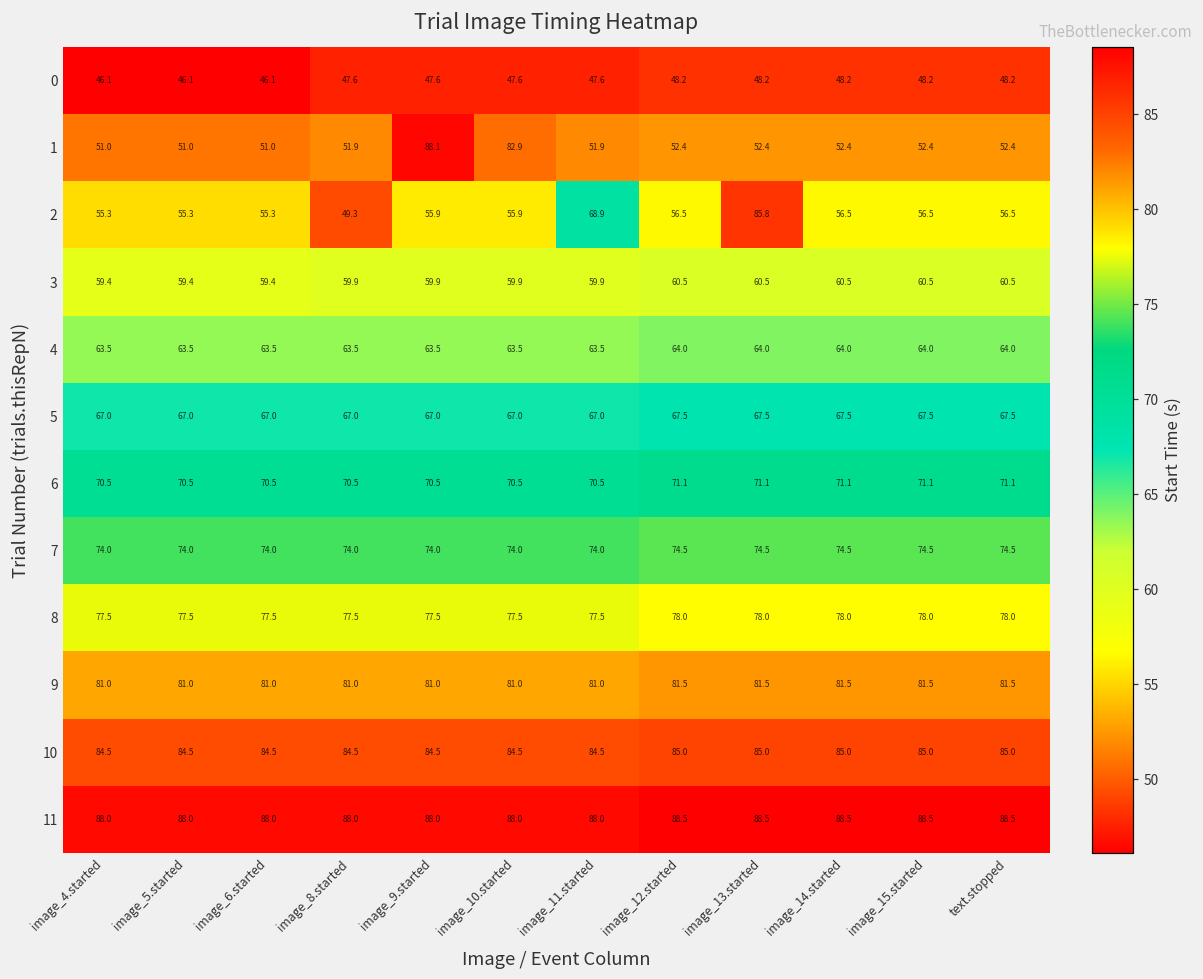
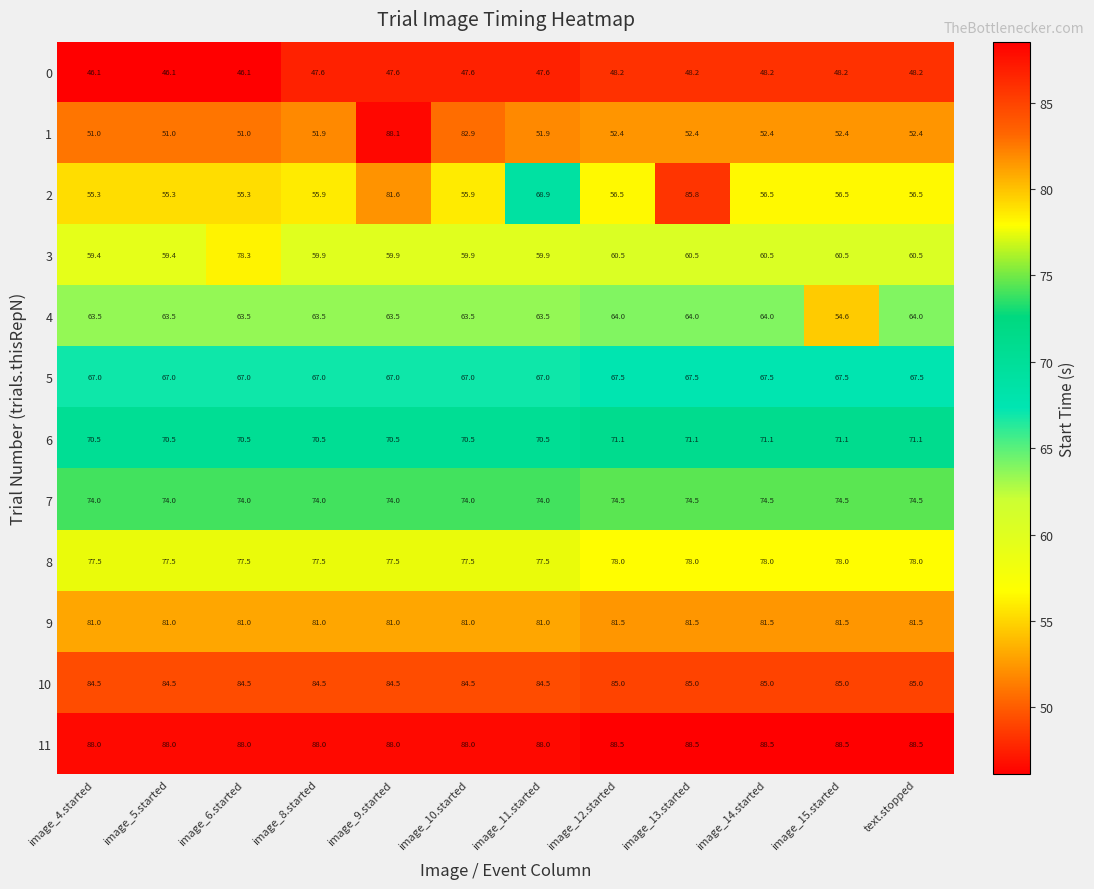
  {
    "0": {
      "image_4.started": 46.1,
      "image_5.started": 46.1,
      "image_6.started": 46.1,
      "image_8.started": 47.6,
      "image_9.started": 47.6,
      "image_10.started": 47.6,
      "image_11.started": 47.6,
      "image_12.started": 48.2,
      "image_13.started": 48.2,
      "image_14.started": 48.2,
      "image_15.started": 48.2,
      "text.stopped": 48.2
    },
    "1": {
      "image_4.started": 51.0,
      "image_5.started": 51.0,
      "image_6.started": 51.0,
      "image_8.started": 51.9,
      "image_9.started": 88.1,
      "image_10.started": 82.9,
      "image_11.started": 51.9,
      "image_12.started": 52.4,
      "image_13.started": 52.4,
      "image_14.started": 52.4,
      "image_15.started": 52.4,
      "text.stopped": 52.4
    },
    "2": {
      "image_4.started": 55.3,
      "image_5.started": 55.3,
      "image_6.started": 55.3,
-     "image_8.started": 49.3,
-     "image_9.started": 55.9,
+     "image_8.started": 55.9,
+     "image_9.started": 81.6,
      "image_10.started": 55.9,
      "image_11.started": 68.9,
      "image_12.started": 56.5,
      "image_13.started": 85.8,
      "image_14.started": 56.5,
      "image_15.started": 56.5,
      "text.stopped": 56.5
    },
    "3": {
      "image_4.started": 59.4,
      "image_5.started": 59.4,
-     "image_6.started": 59.4,
+     "image_6.started": 78.3,
      "image_8.started": 59.9,
      "image_9.started": 59.9,
      "image_10.started": 59.9,
      "image_11.started": 59.9,
      "image_12.started": 60.5,
      "image_13.started": 60.5,
      "image_14.started": 60.5,
      "image_15.started": 60.5,
      "text.stopped": 60.5
    },
    "4": {
      "image_4.started": 63.5,
      "image_5.started": 63.5,
      "image_6.started": 63.5,
      "image_8.started": 63.5,
      "image_9.started": 63.5,
      "image_10.started": 63.5,
      "image_11.started": 63.5,
      "image_12.started": 64.0,
      "image_13.started": 64.0,
      "image_14.started": 64.0,
-     "image_15.started": 64.0,
+     "image_15.started": 54.6,
      "text.stopped": 64.0
    },
    "5": {
      "image_4.started": 67.0,
      "image_5.started": 67.0,
      "image_6.started": 67.0,
      "image_8.started": 67.0,
      "image_9.started": 67.0,
      "image_10.started": 67.0,
      "image_11.started": 67.0,
      "image_12.started": 67.5,
      "image_13.started": 67.5,
      "image_14.started": 67.5,
      "image_15.started": 67.5,
      "text.stopped": 67.5
    },
    "6": {
      "image_4.started": 70.5,
      "image_5.started": 70.5,
      "image_6.started": 70.5,
      "image_8.started": 70.5,
      "image_9.started": 70.5,
      "image_10.started": 70.5,
      "image_11.started": 70.5,
      "image_12.started": 71.1,
      "image_13.started": 71.1,
      "image_14.started": 71.1,
      "image_15.started": 71.1,
      "text.stopped": 71.1
    },
    "7": {
      "image_4.started": 74.0,
      "image_5.started": 74.0,
      "image_6.started": 74.0,
      "image_8.started": 74.0,
      "image_9.started": 74.0,
      "image_10.started": 74.0,
      "image_11.started": 74.0,
      "image_12.started": 74.5,
      "image_13.started": 74.5,
      "image_14.started": 74.5,
      "image_15.started": 74.5,
      "text.stopped": 74.5
    },
    "8": {
      "image_4.started": 77.5,
      "image_5.started": 77.5,
      "image_6.started": 77.5,
      "image_8.started": 77.5,
      "image_9.started": 77.5,
      "image_10.started": 77.5,
      "image_11.started": 77.5,
      "image_12.started": 78.0,
      "image_13.started": 78.0,
      "image_14.started": 78.0,
      "image_15.started": 78.0,
      "text.stopped": 78.0
    },
    "9": {
      "image_4.started": 81.0,
      "image_5.started": 81.0,
      "image_6.started": 81.0,
      "image_8.started": 81.0,
      "image_9.started": 81.0,
      "image_10.started": 81.0,
      "image_11.started": 81.0,
      "image_12.started": 81.5,
      "image_13.started": 81.5,
      "image_14.started": 81.5,
      "image_15.started": 81.5,
      "text.stopped": 81.5
    },
    "10": {
      "image_4.started": 84.5,
      "image_5.started": 84.5,
      "image_6.started": 84.5,
      "image_8.started": 84.5,
      "image_9.started": 84.5,
      "image_10.started": 84.5,
      "image_11.started": 84.5,
      "image_12.started": 85.0,
      "image_13.started": 85.0,
      "image_14.started": 85.0,
      "image_15.started": 85.0,
      "text.stopped": 85.0
    },
    "11": {
      "image_4.started": 88.0,
      "image_5.started": 88.0,
      "image_6.started": 88.0,
      "image_8.started": 88.0,
      "image_9.started": 88.0,
      "image_10.started": 88.0,
      "image_11.started": 88.0,
      "image_12.started": 88.5,
      "image_13.started": 88.5,
      "image_14.started": 88.5,
      "image_15.started": 88.5,
      "text.stopped": 88.5
    }
  }
